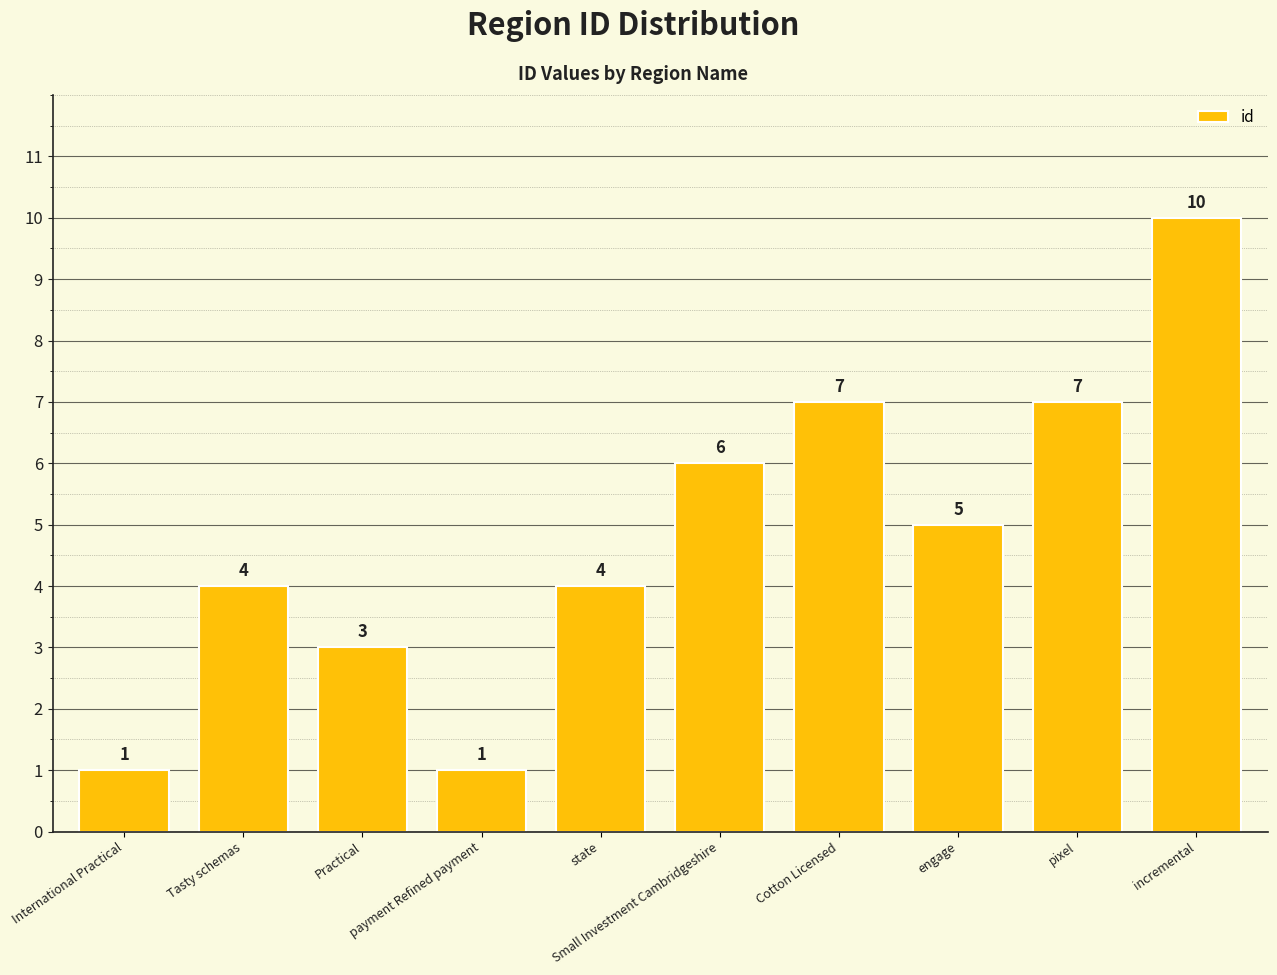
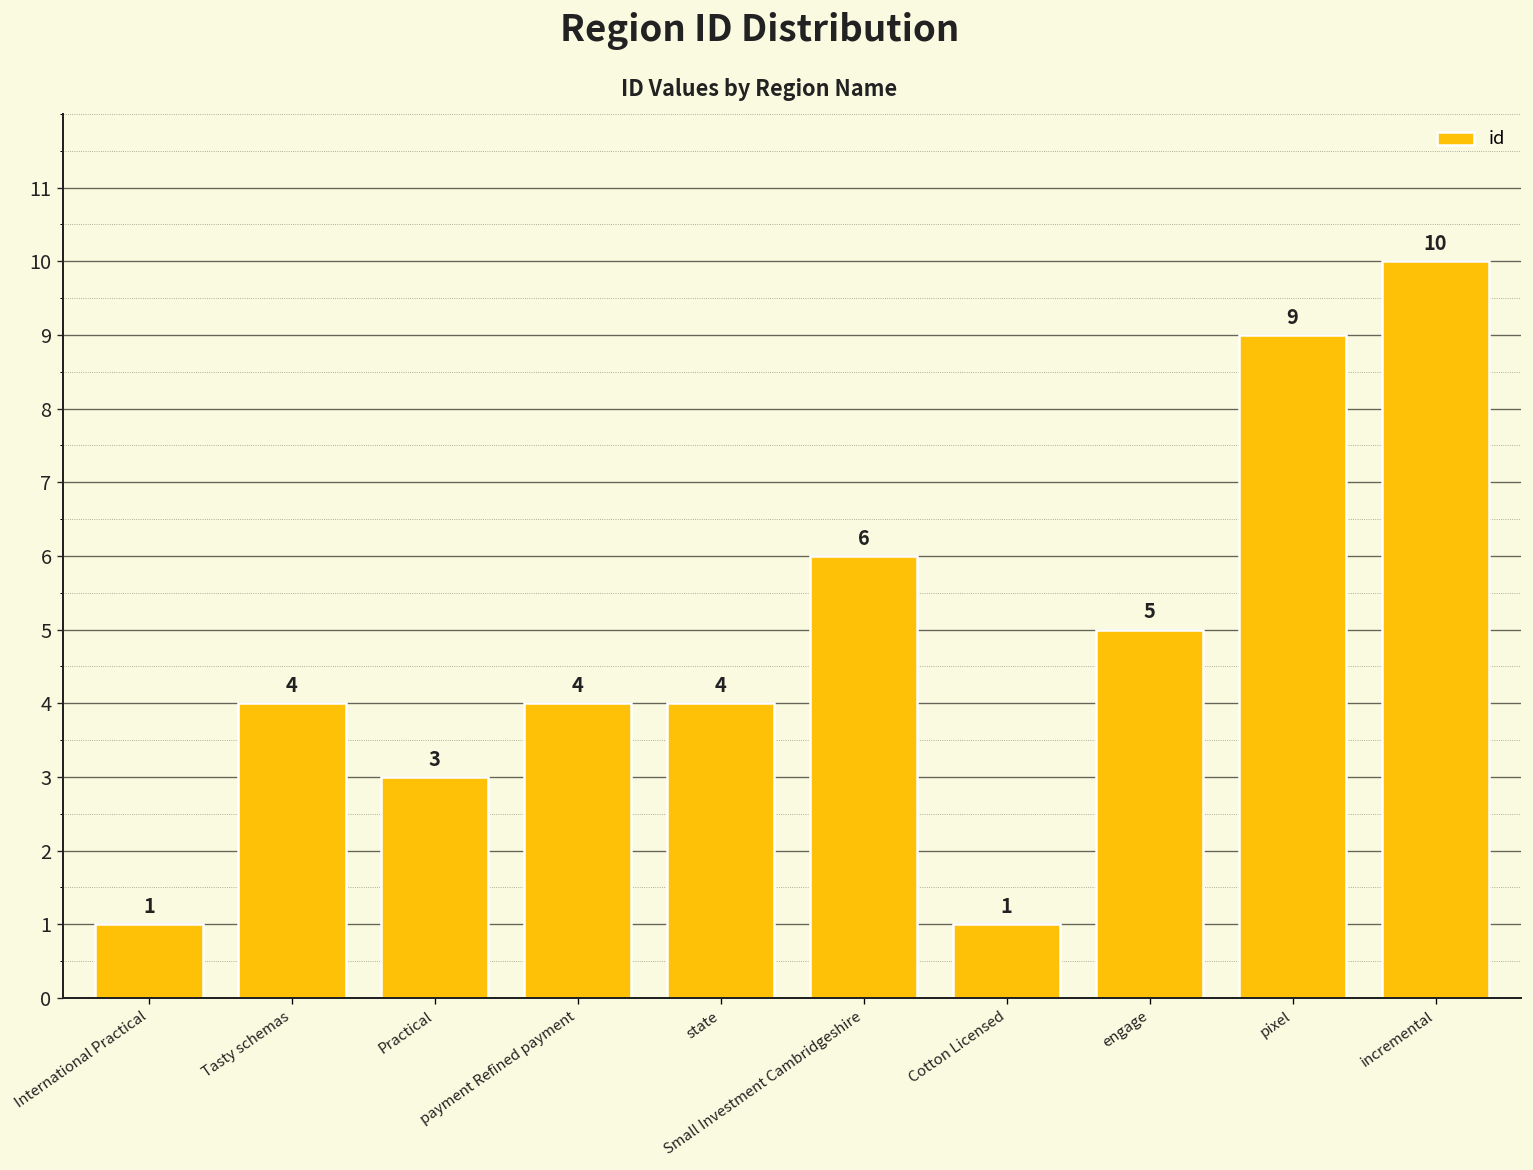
  {
    "International Practical": 1,
    "Tasty schemas": 4,
    "Practical": 3,
-   "payment Refined payment": 1,
+   "payment Refined payment": 4,
    "state": 4,
    "Small Investment Cambridgeshire": 6,
-   "Cotton Licensed": 7,
+   "Cotton Licensed": 1,
    "engage": 5,
-   "pixel": 7,
+   "pixel": 9,
    "incremental": 10
  }
